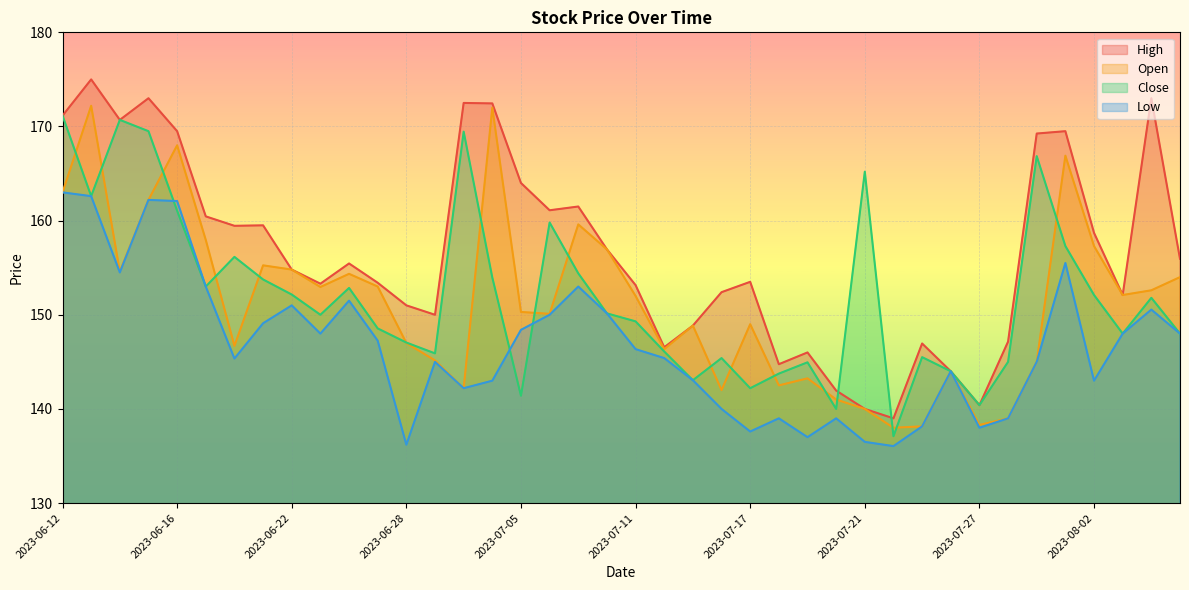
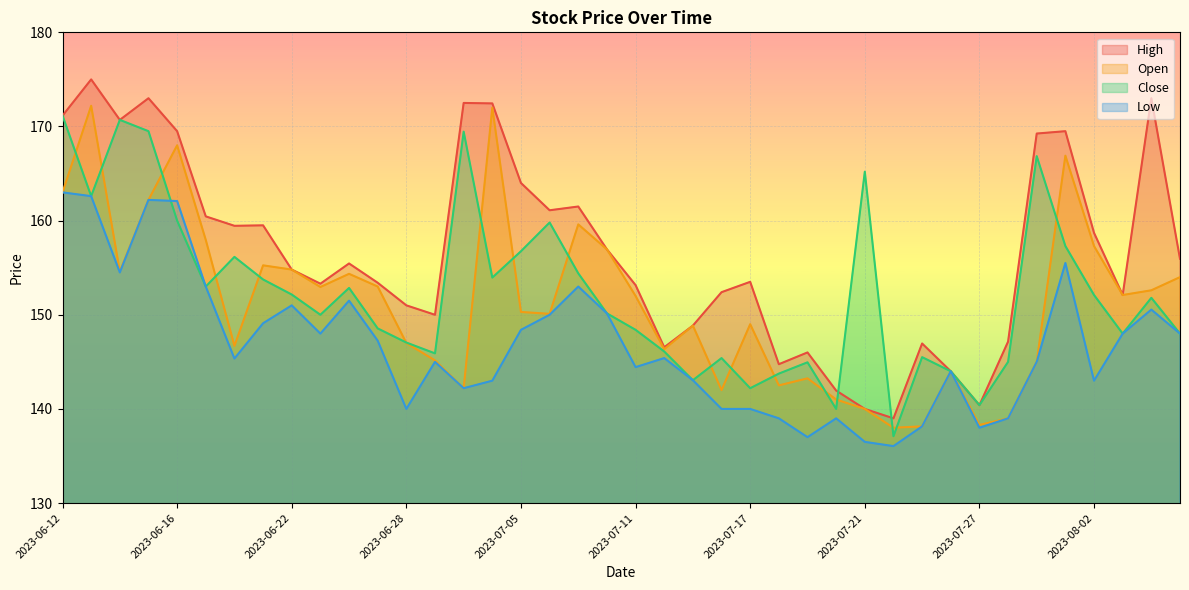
  {
    "Close": {
-     "2023-06-16": 161,
+     "2023-06-16": 160,
      "2023-06-22": 152,
-     "2023-07-05": 141,
-     "2023-07-11": 149,
+     "2023-07-05": 157,
+     "2023-07-11": 148,
      "2023-07-17": 142,
      "2023-07-21": 165,
      "2023-08-02": 152
    },
    "Low": {
      "2023-06-16": 162,
      "2023-06-22": 151,
-     "2023-06-28": 136,
+     "2023-06-28": 140,
      "2023-07-05": 148,
-     "2023-07-11": 146,
-     "2023-07-17": 138,
+     "2023-07-11": 144,
+     "2023-07-17": 140,
      "2023-07-21": 137,
      "2023-07-27": 138,
      "2023-08-02": 143
    }
  }
